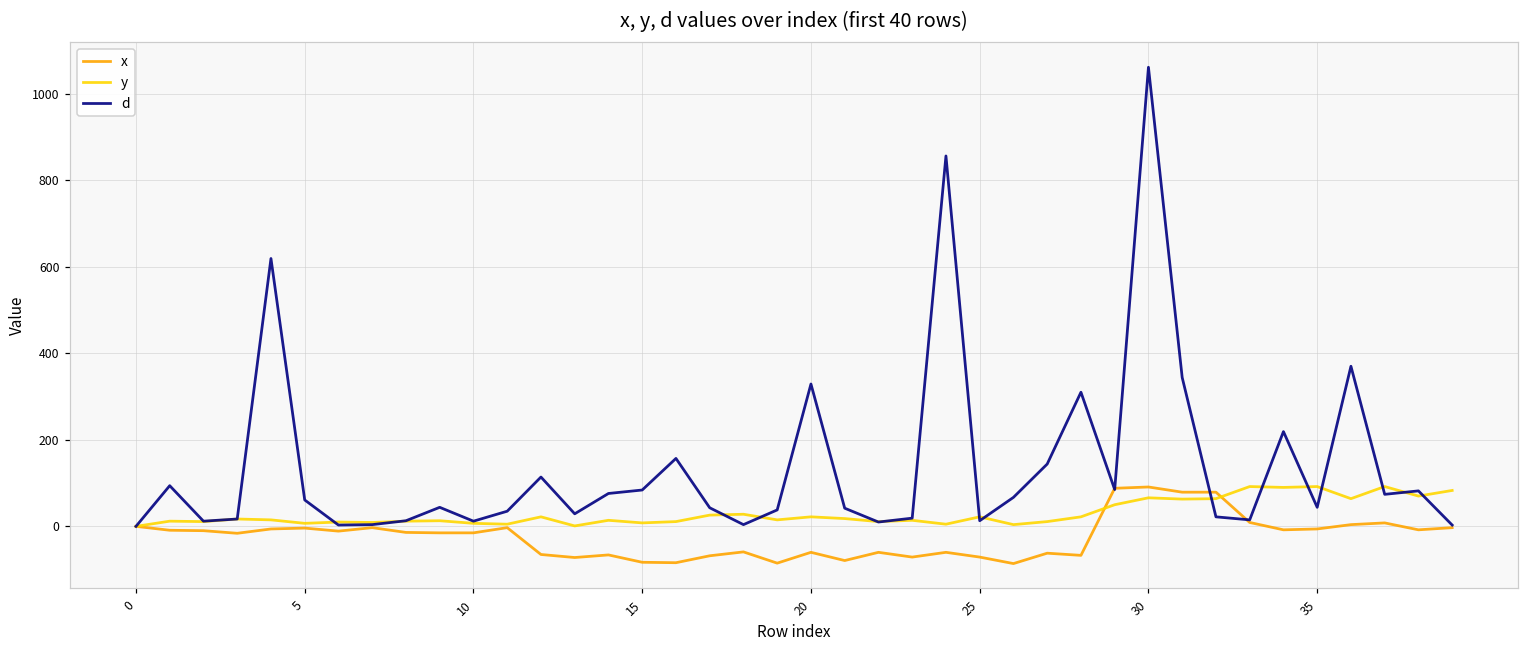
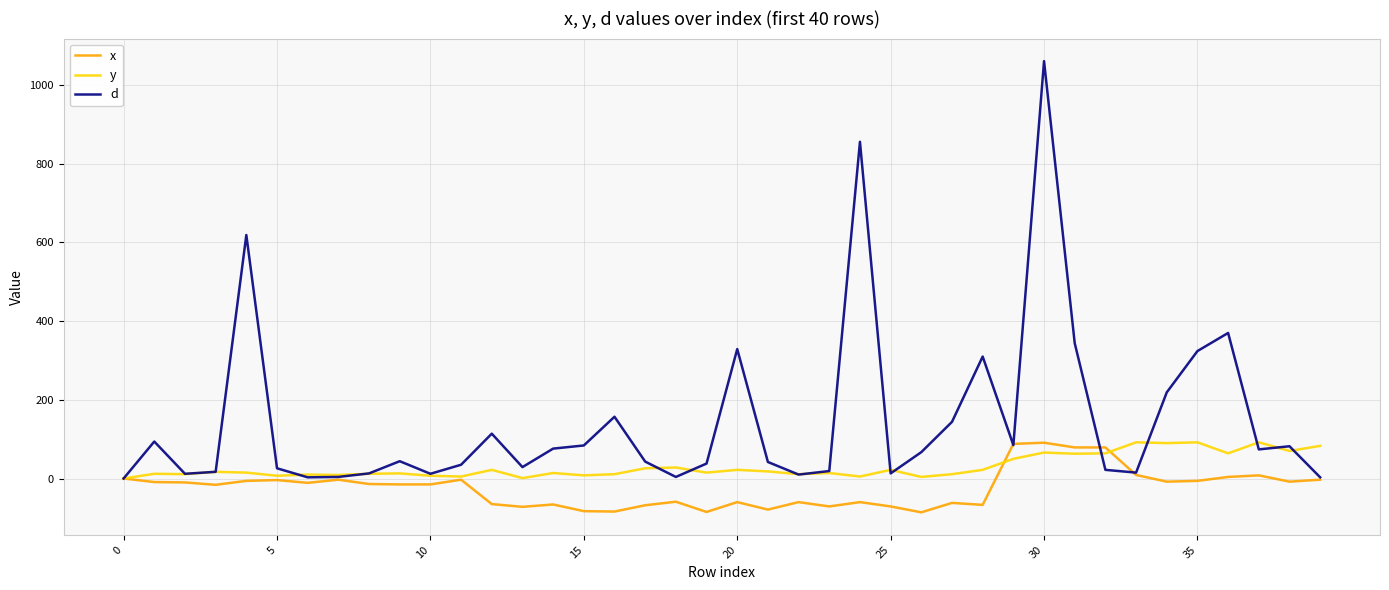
  {
    "d": {
-     "5": 60,
+     "5": 30,
      "15": 80,
      "20": 330,
      "25": 10,
      "30": 1060,
-     "35": 40
+     "35": 320
    }
  }
